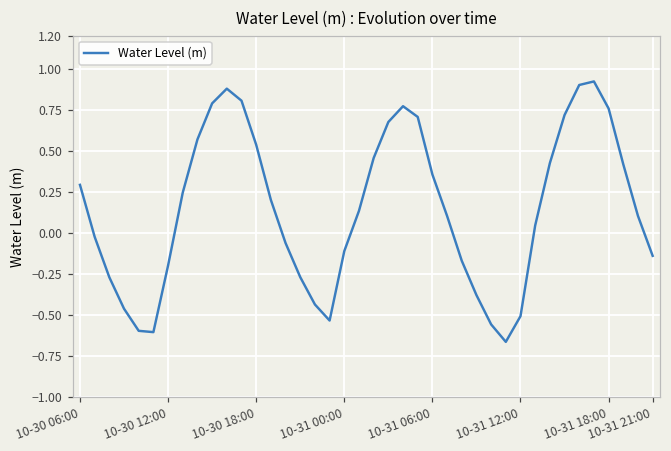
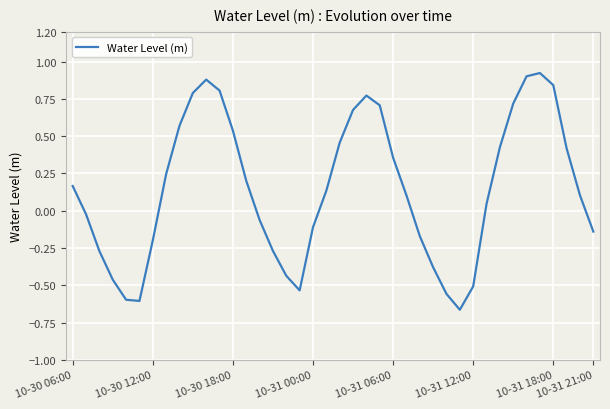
  {
-   "10-30 06:00": 0.29,
+   "10-30 06:00": 0.17,
    "10-30 12:00": -0.20,
    "10-30 18:00": 0.54,
    "10-31 00:00": -0.11,
    "10-31 06:00": 0.36,
    "10-31 12:00": -0.51,
-   "10-31 18:00": 0.76,
+   "10-31 18:00": 0.84,
    "10-31 21:00": -0.14
  }
